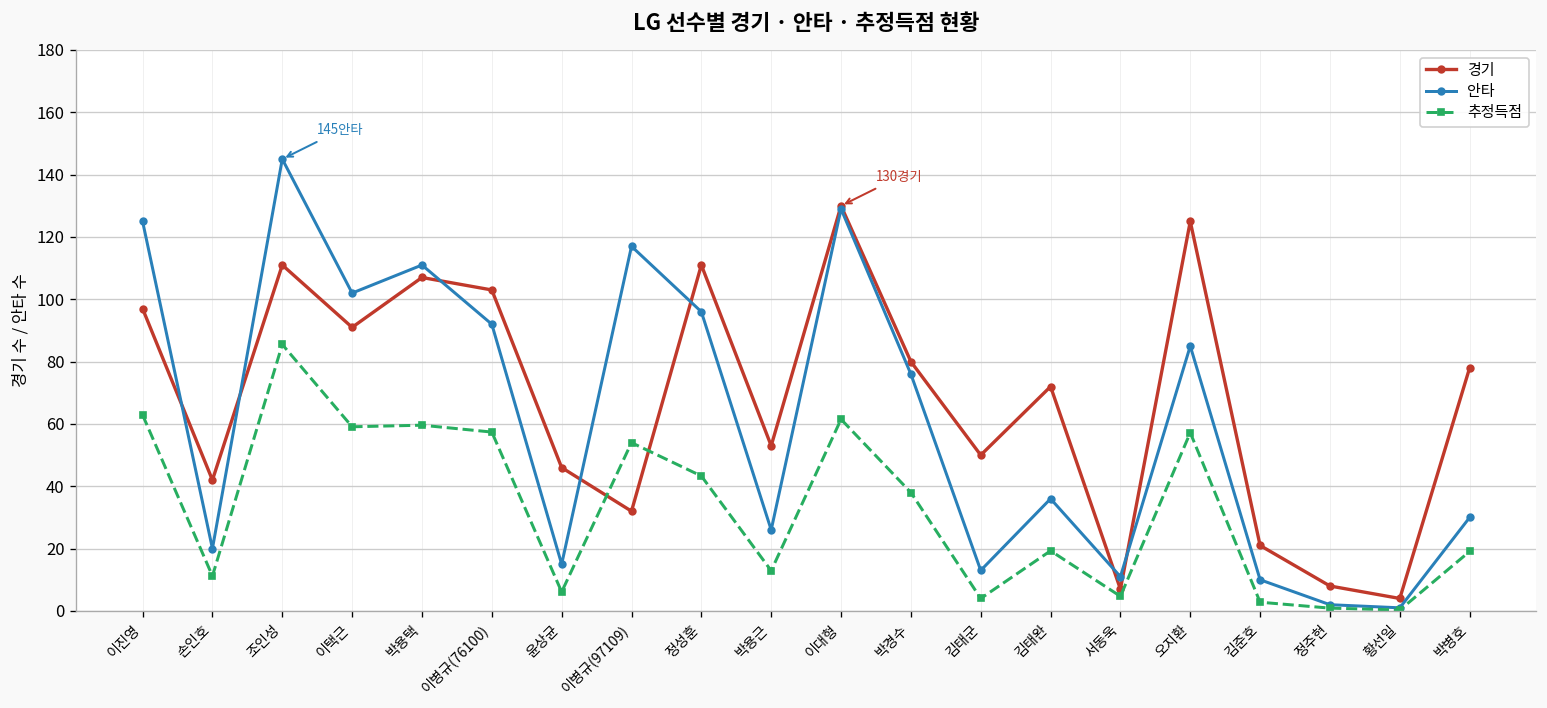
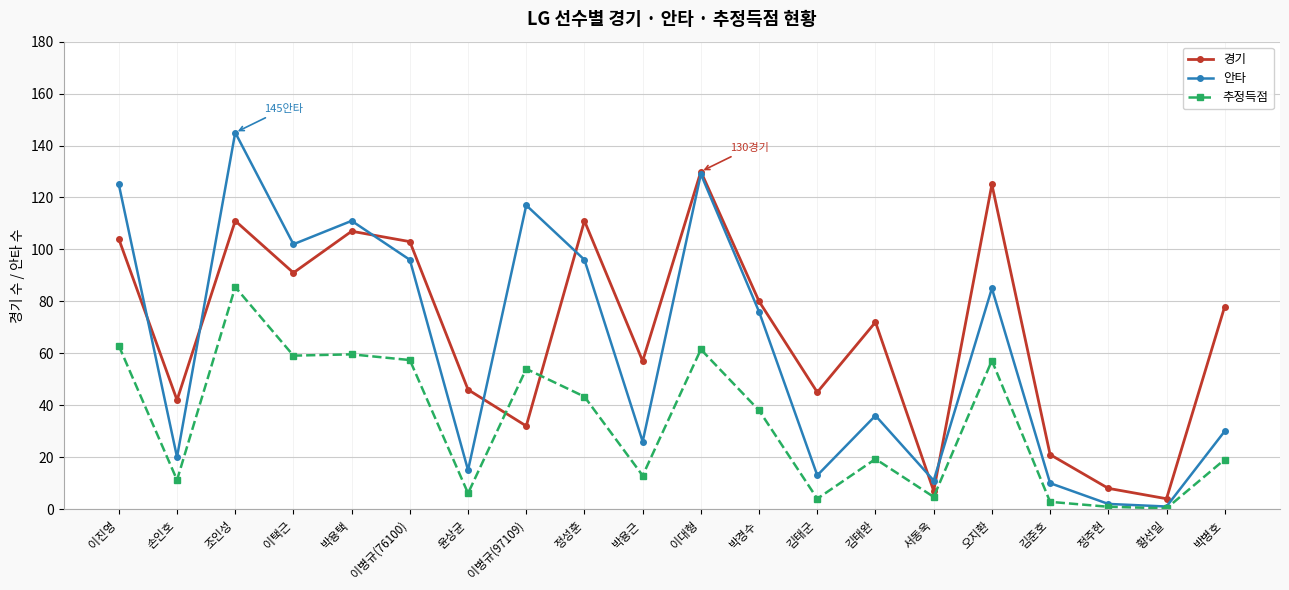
  {
    "경기": {
-     "이진영": 97,
+     "이진영": 104,
      "손인호": 42,
      "조인성": 111,
      "이택근": 91,
      "박용택": 107,
      "이병규(76100)": 103,
      "윤상균": 46,
      "이병규(97109)": 32,
      "정성훈": 111,
-     "박용근": 53,
+     "박용근": 57,
      "박경수": 80,
-     "김태군": 50,
+     "김태군": 45,
      "김태완": 72,
      "서동욱": 7,
      "오지환": 125,
      "김준호": 21,
      "정주현": 8,
      "황선일": 4,
      "박병호": 78
    },
    "안타": {
      "이진영": 125,
      "손인호": 20,
      "이택근": 102,
      "박용택": 111,
-     "이병규(76100)": 92,
+     "이병규(76100)": 96,
      "윤상균": 15,
      "이병규(97109)": 117,
      "정성훈": 96,
      "박용근": 26,
      "이대형": 129,
      "박경수": 76,
      "김태군": 13,
      "김태완": 36,
      "서동욱": 11,
      "오지환": 85,
      "김준호": 10,
      "정주현": 2,
      "박병호": 30
    },
    "추정득점": {
      "이진영": 63,
      "손인호": 11,
      "조인성": 86,
      "이택근": 59,
      "박용택": 60,
      "이병규(76100)": 57,
      "윤상균": 6,
      "이병규(97109)": 54,
      "정성훈": 43,
      "박용근": 13,
      "이대형": 62,
      "박경수": 38,
      "김태군": 4,
      "김태완": 19,
      "서동욱": 5,
      "오지환": 57,
      "김준호": 3,
      "정주현": 1,
      "박병호": 19
    }
  }
